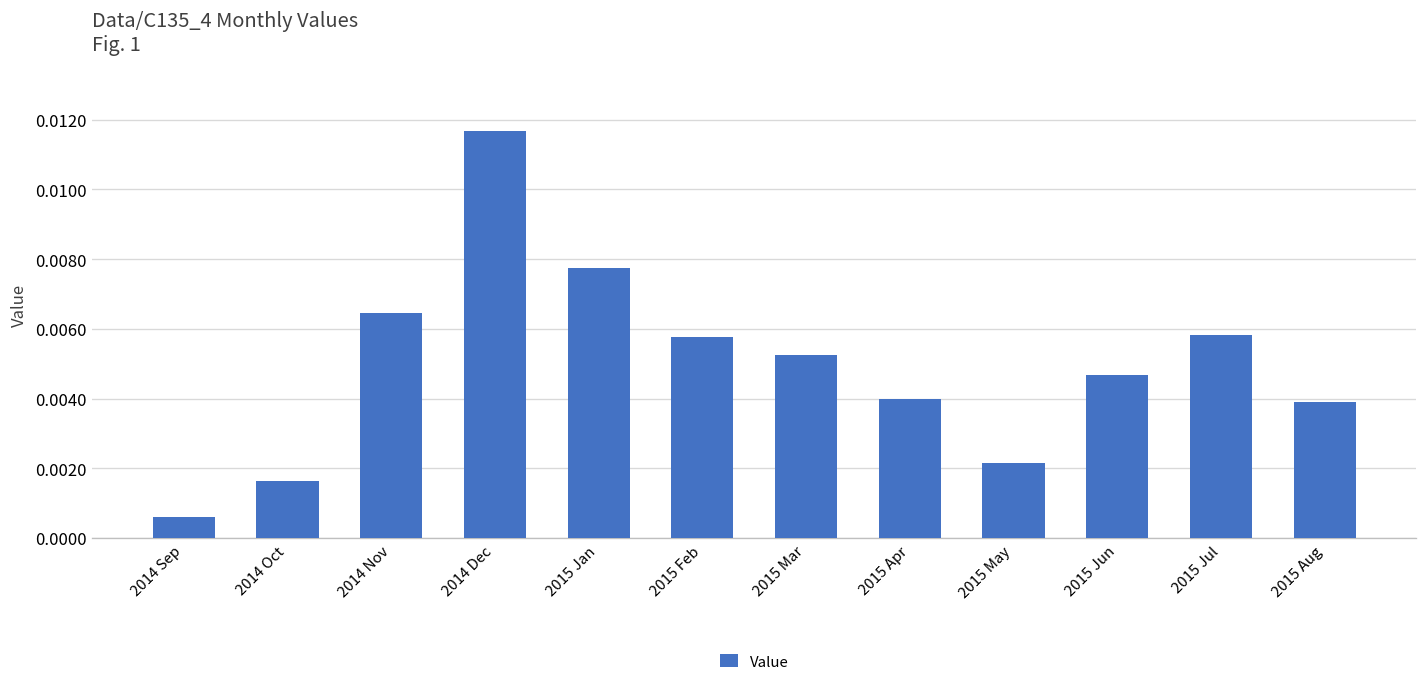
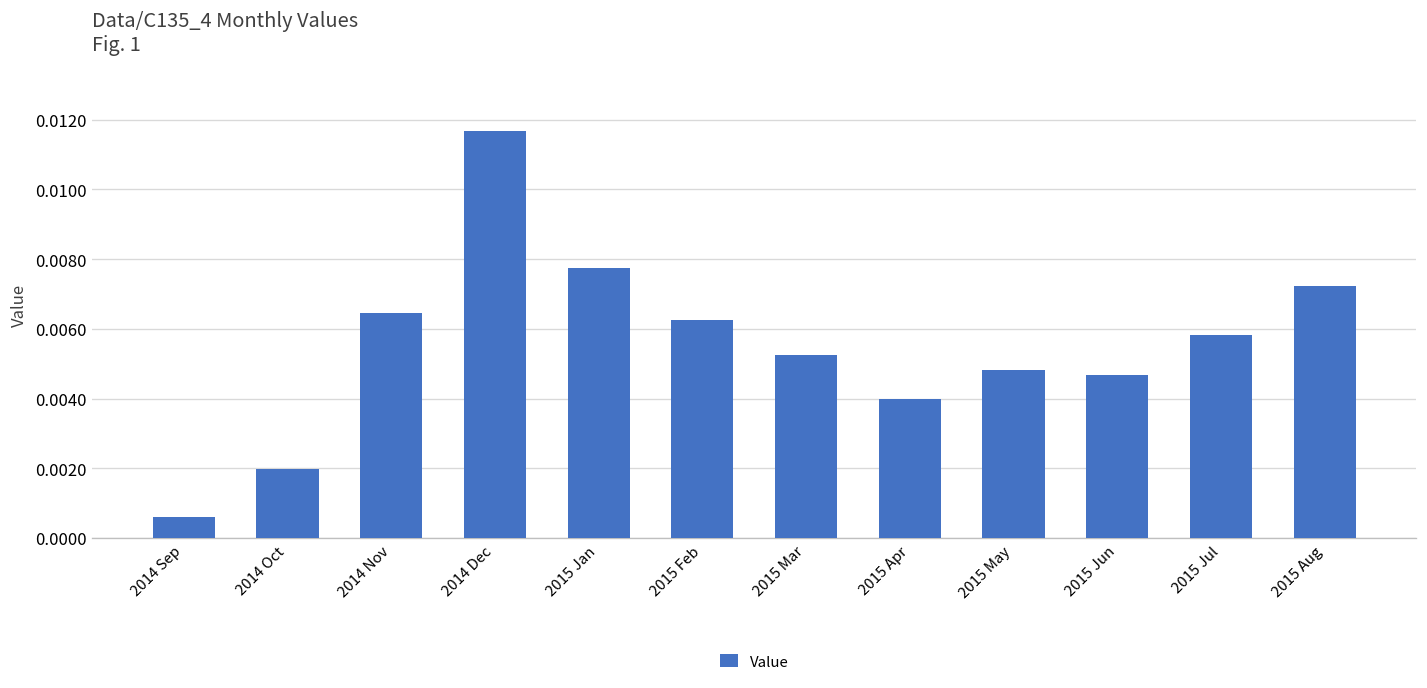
  {
    "2014 Sep": 0.0006,
-   "2014 Oct": 0.0016,
+   "2014 Oct": 0.0020,
    "2014 Nov": 0.0065,
    "2014 Dec": 0.0117,
    "2015 Jan": 0.0078,
-   "2015 Feb": 0.0058,
+   "2015 Feb": 0.0062,
    "2015 Mar": 0.0052,
    "2015 Apr": 0.0040,
-   "2015 May": 0.0022,
+   "2015 May": 0.0048,
    "2015 Jun": 0.0047,
    "2015 Jul": 0.0058,
-   "2015 Aug": 0.0039
+   "2015 Aug": 0.0072
  }
